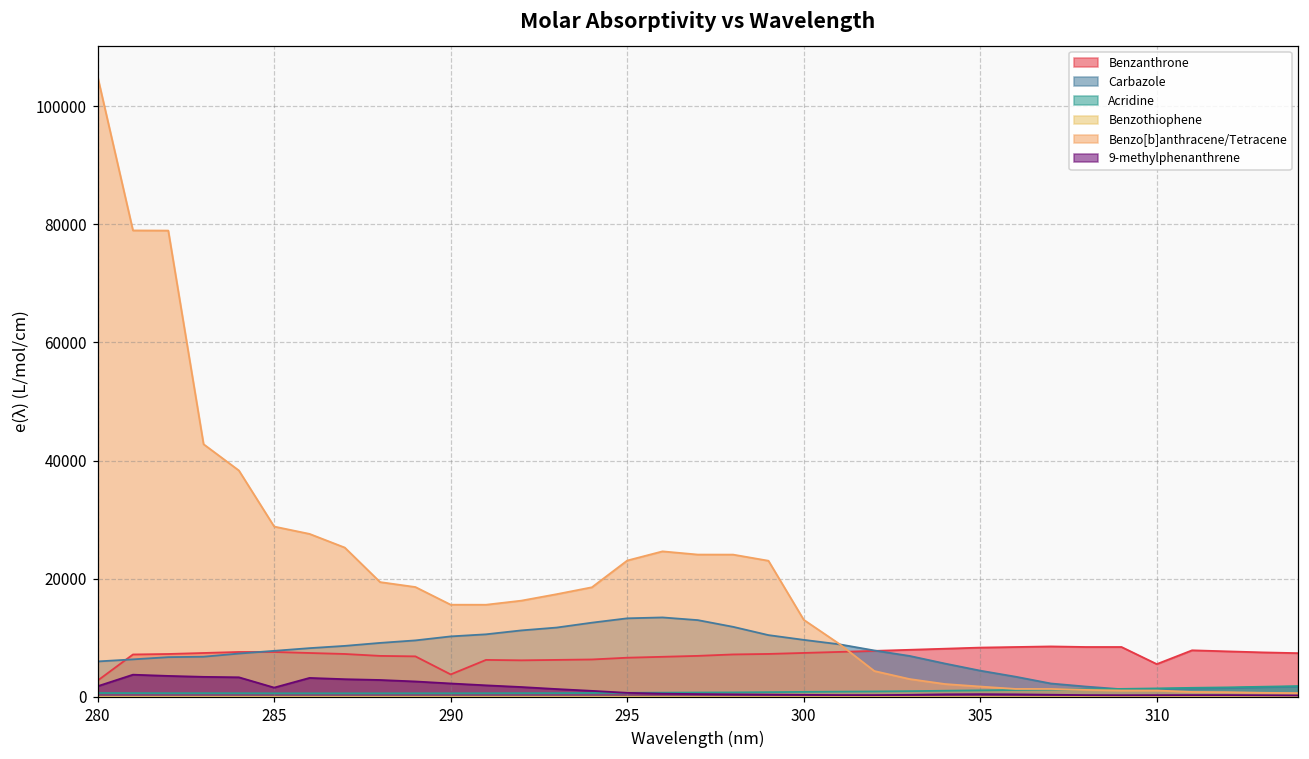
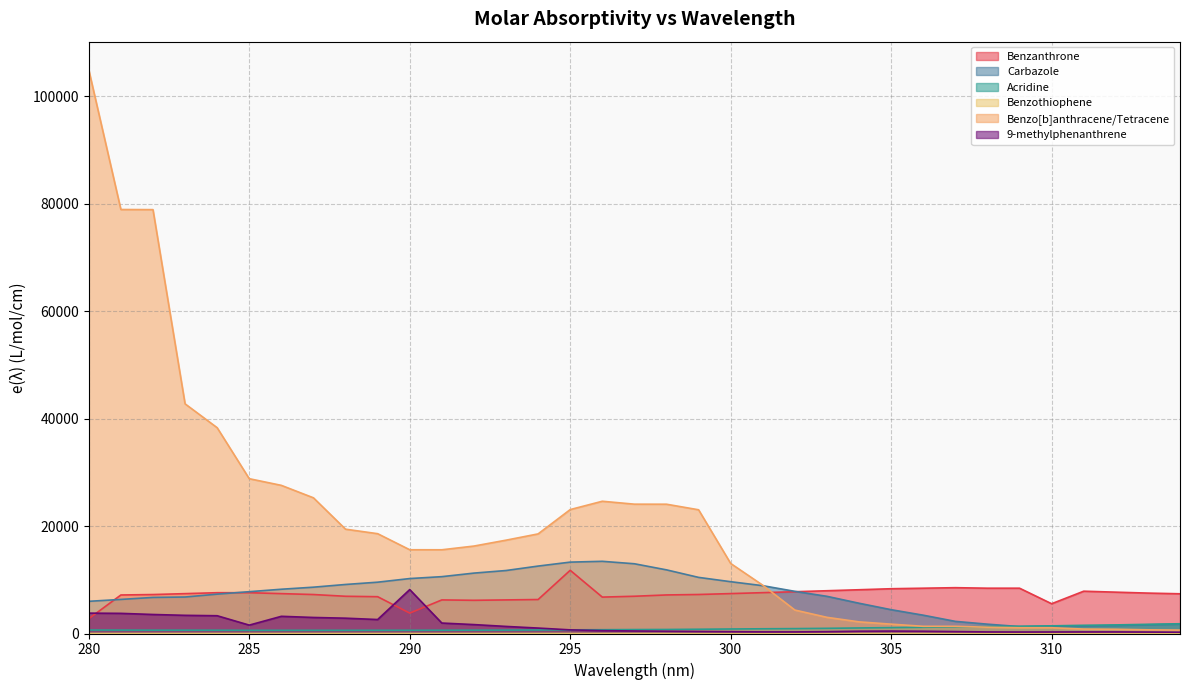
  {
    "Benzanthrone": {
      "280": 3000,
      "290": 4000,
-     "295": 7000,
+     "295": 12000,
      "300": 7000,
      "305": 8000,
      "310": 6000
    },
    "9-methylphenanthrene": {
-     "280": 2000,
+     "280": 4000,
      "285": 2000,
-     "290": 2000
+     "290": 8000
    }
  }
